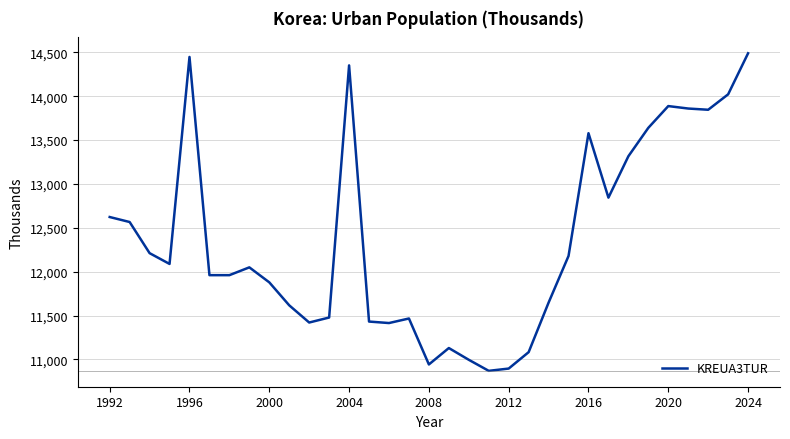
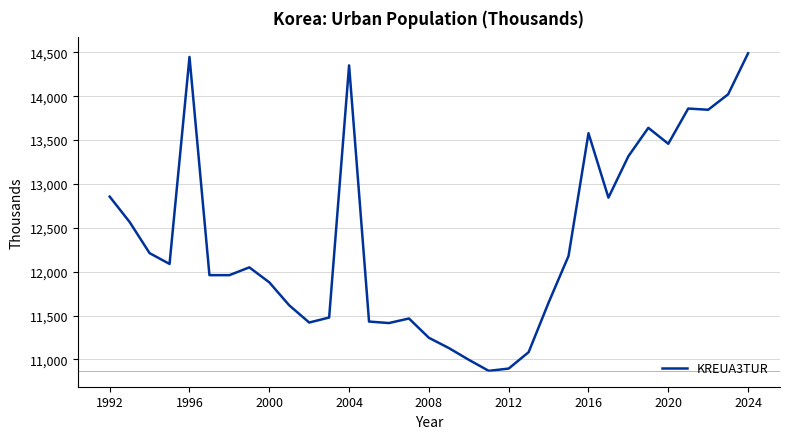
  {
-   "1992": "12,600",
+   "1992": "12,900",
    "1996": "14,400",
    "2000": "11,900",
    "2004": "14,400",
-   "2008": "10,900",
+   "2008": "11,200",
    "2012": "10,900",
    "2016": "13,600",
-   "2020": "13,900",
+   "2020": "13,500",
    "2024": "14,500"
  }
